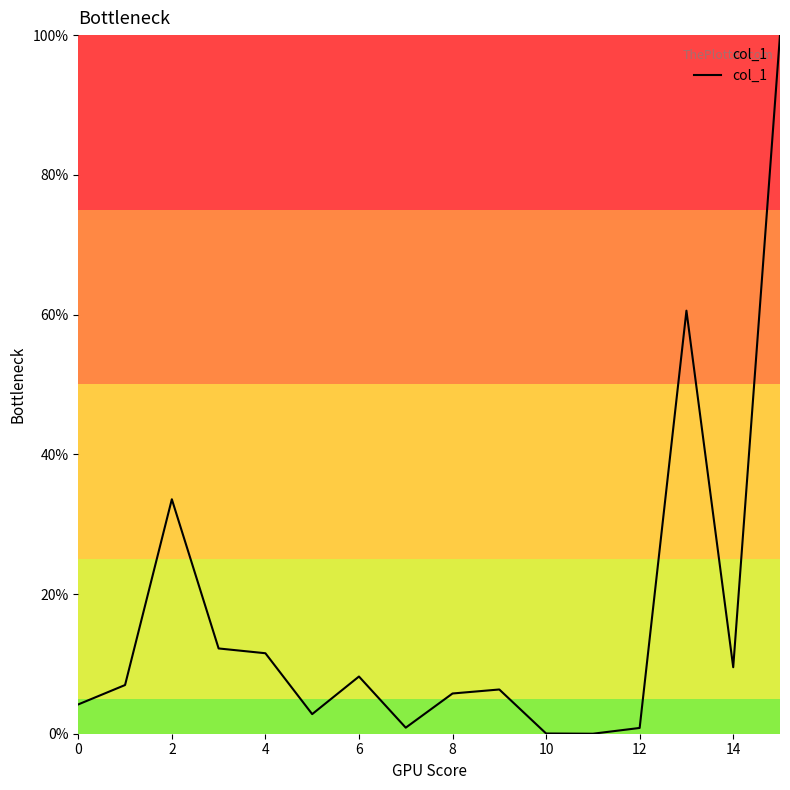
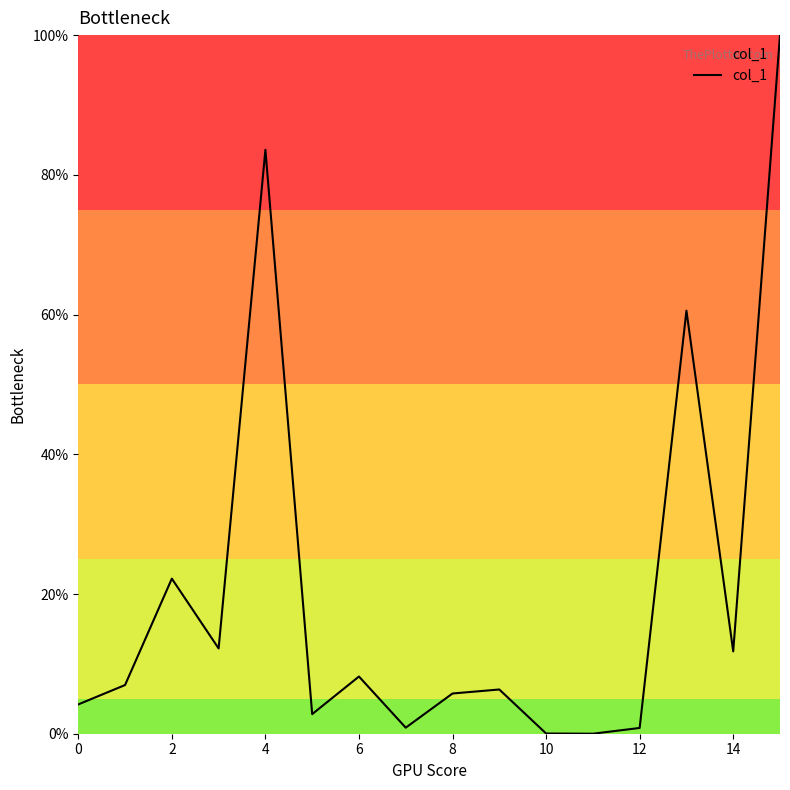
  {
    "0": "4%",
-   "2": "34%",
-   "4": "12%",
+   "2": "22%",
+   "4": "84%",
    "6": "8%",
    "8": "6%",
    "10": "0%",
    "12": "1%",
-   "14": "10%"
+   "14": "12%"
  }
